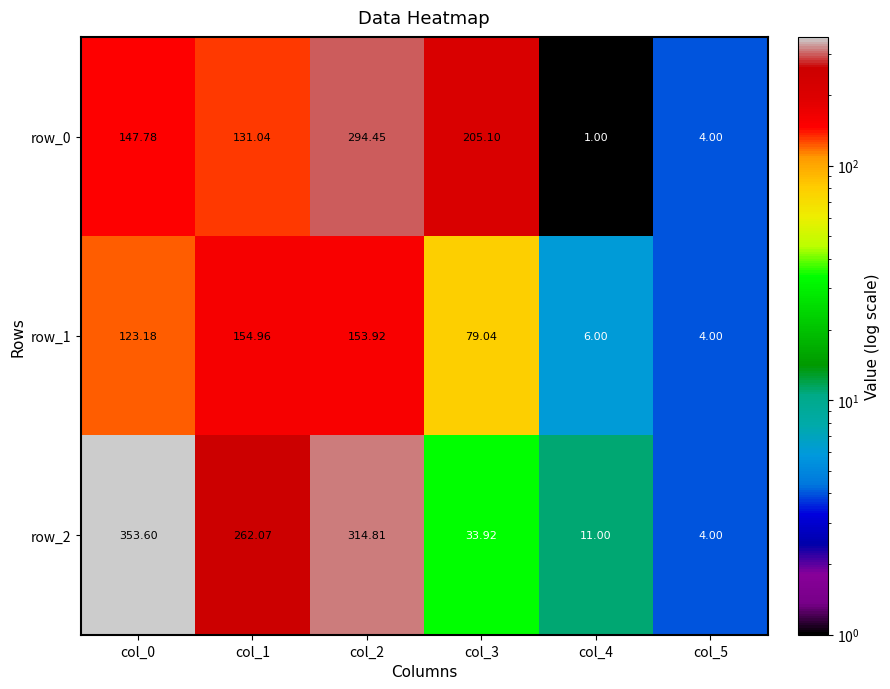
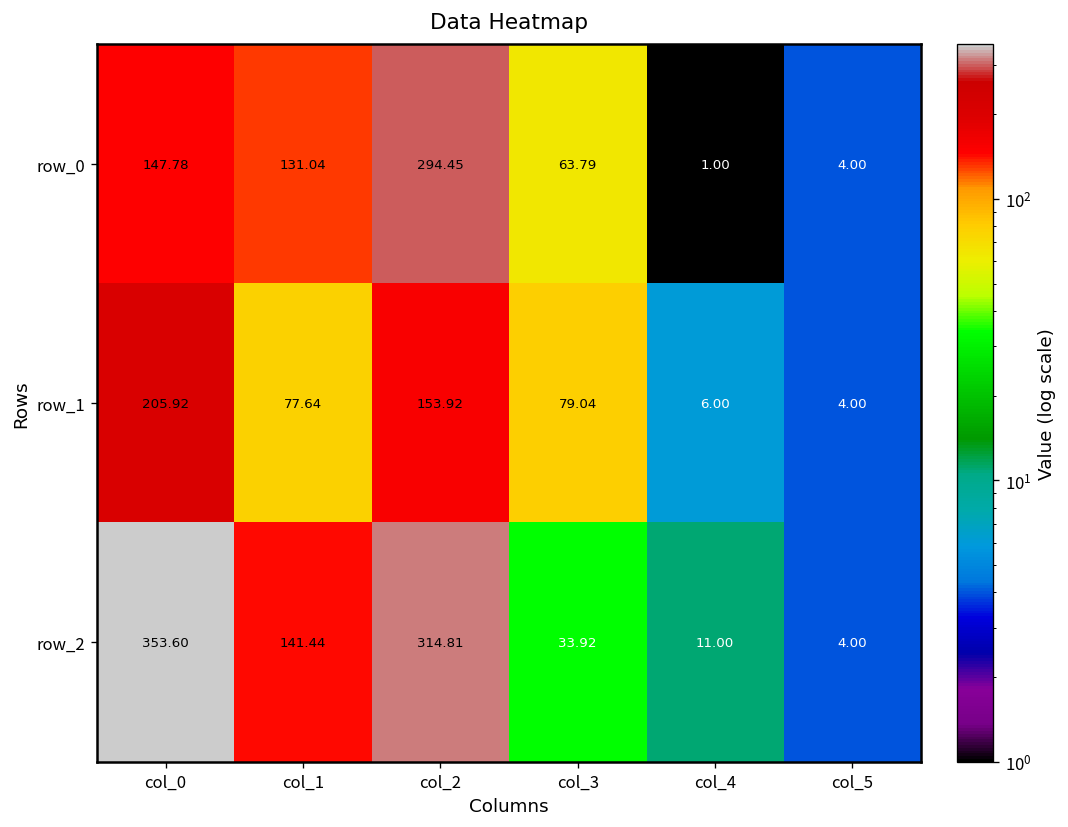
  {
    "row_0": {
      "col_0": 147.78,
      "col_1": 131.04,
      "col_2": 294.45,
-     "col_3": 205.10,
+     "col_3": 63.79,
      "col_4": 1.00,
      "col_5": 4.00
    },
    "row_1": {
-     "col_0": 123.18,
-     "col_1": 154.96,
+     "col_0": 205.92,
+     "col_1": 77.64,
      "col_2": 153.92,
      "col_3": 79.04,
      "col_4": 6.00,
      "col_5": 4.00
    },
    "row_2": {
      "col_0": 353.60,
-     "col_1": 262.07,
+     "col_1": 141.44,
      "col_2": 314.81,
      "col_3": 33.92,
      "col_4": 11.00,
      "col_5": 4.00
    }
  }
